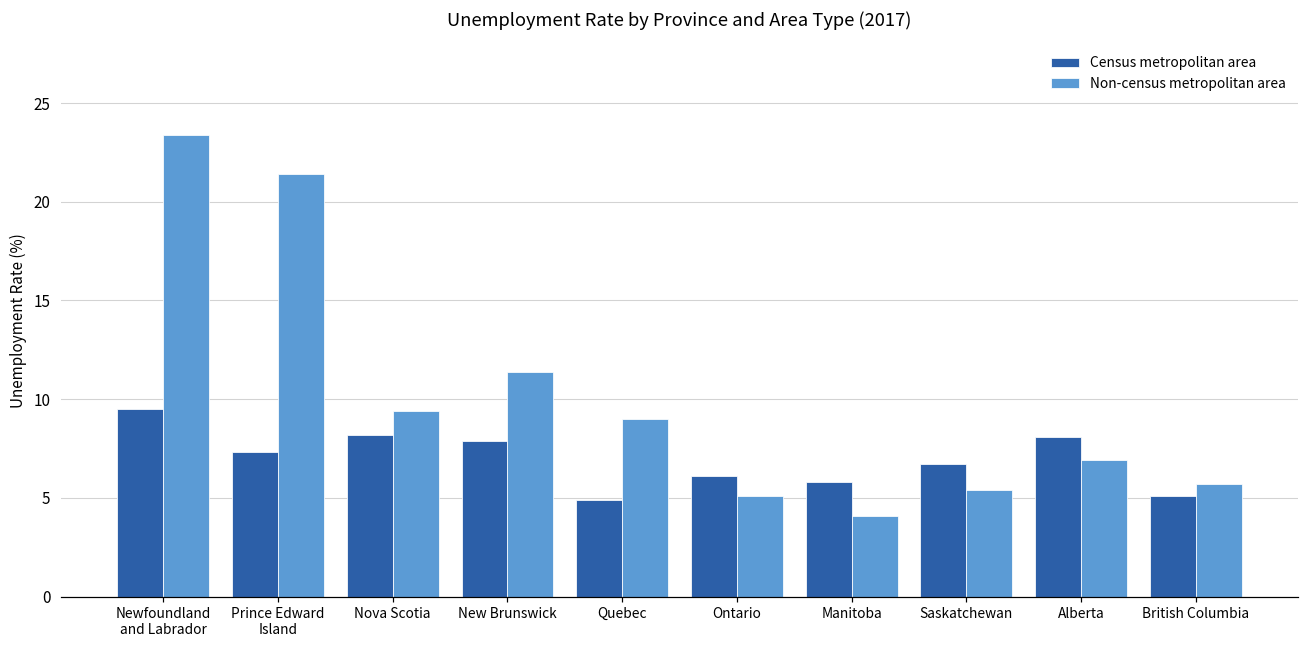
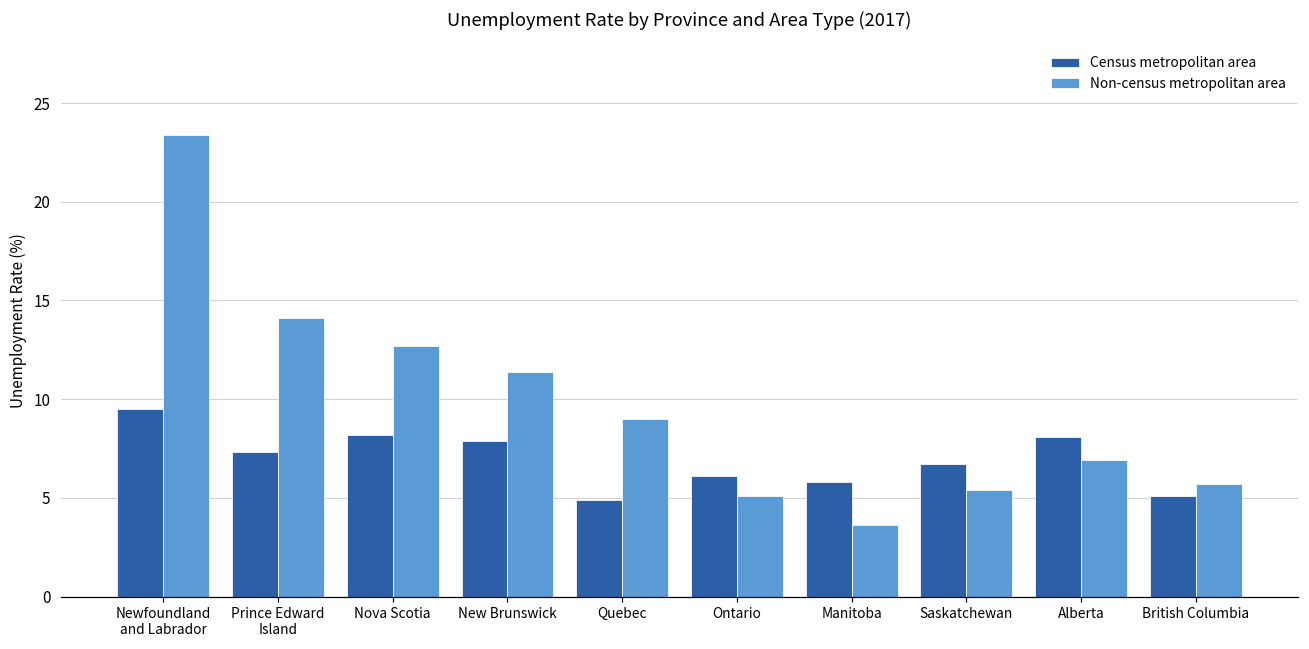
  {
    "Census metropolitan area": {
      "Newfoundland and Labrador": 9.5,
      "Prince Edward Island": 7.3,
      "Nova Scotia": 8.2,
      "New Brunswick": 7.9,
      "Quebec": 4.9,
      "Ontario": 6.1,
      "Manitoba": 5.8,
      "Saskatchewan": 6.7,
      "Alberta": 8.1,
      "British Columbia": 5.1
    },
    "Non-census metropolitan area": {
      "Newfoundland and Labrador": 23.4,
-     "Prince Edward Island": 21.4,
-     "Nova Scotia": 9.4,
+     "Prince Edward Island": 14.1,
+     "Nova Scotia": 12.7,
      "New Brunswick": 11.4,
      "Quebec": 9.0,
      "Ontario": 5.1,
-     "Manitoba": 4.1,
+     "Manitoba": 3.6,
      "Saskatchewan": 5.4,
      "Alberta": 6.9,
      "British Columbia": 5.7
    }
  }
